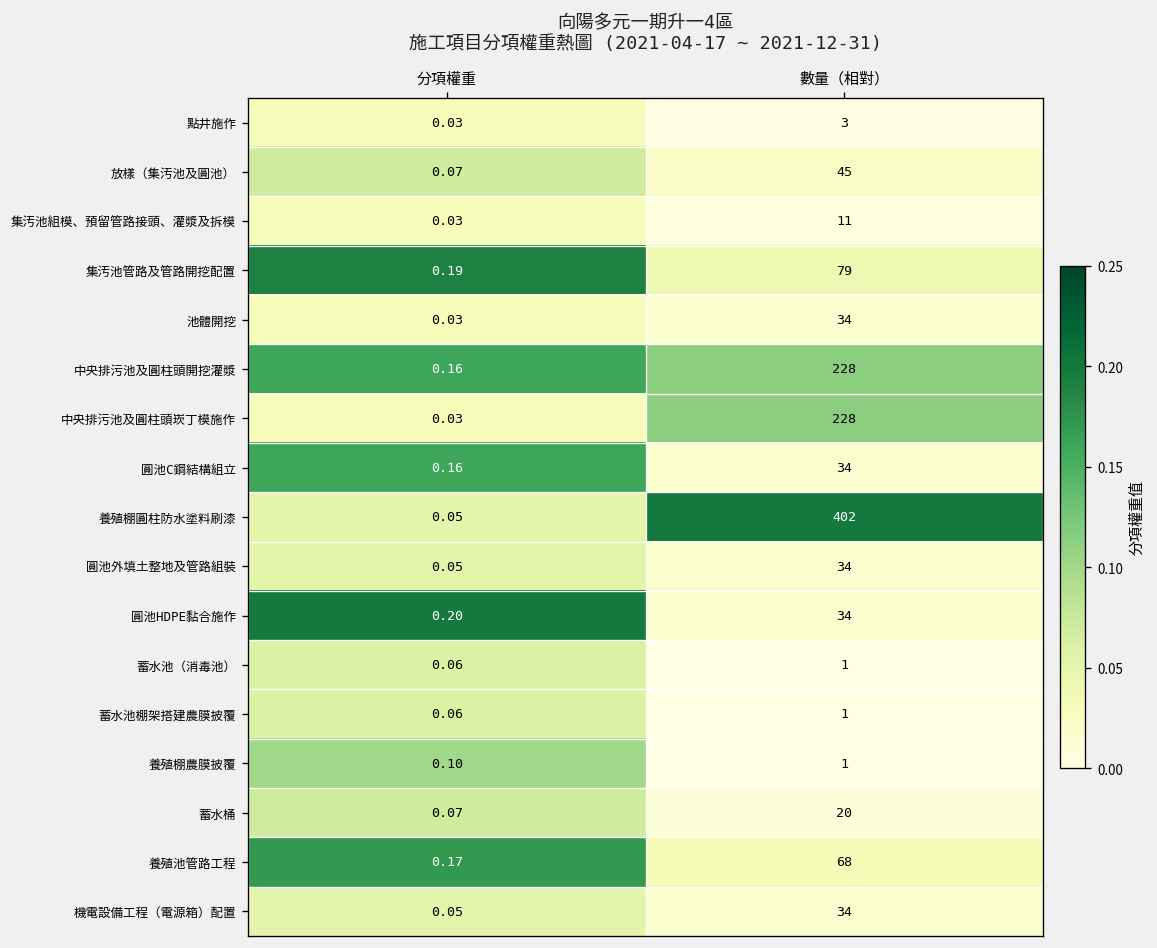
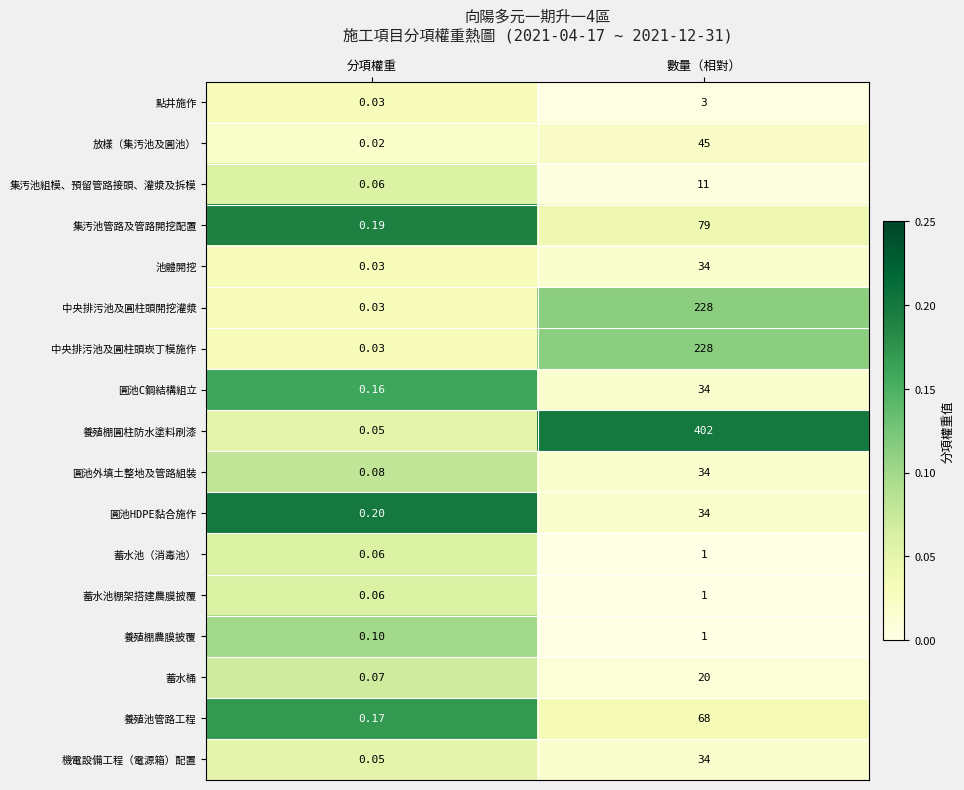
  {
    "點井施作": {
      "分項權重": 0.03,
      "數量（相對）": 3
    },
    "放樣（集汚池及圓池）": {
-     "分項權重": 0.07,
+     "分項權重": 0.02,
      "數量（相對）": 45
    },
    "集汚池組模、預留管路接頭、灌漿及拆模": {
-     "分項權重": 0.03,
+     "分項權重": 0.06,
      "數量（相對）": 11
    },
    "集汚池管路及管路開挖配置": {
      "分項權重": 0.19,
      "數量（相對）": 79
    },
    "池體開挖": {
      "分項權重": 0.03,
      "數量（相對）": 34
    },
    "中央排污池及圓柱頭開挖灌漿": {
-     "分項權重": 0.16,
+     "分項權重": 0.03,
      "數量（相對）": 228
    },
    "中央排污池及圓柱頭崁丁模施作": {
      "分項權重": 0.03,
      "數量（相對）": 228
    },
    "圓池C鋼結構組立": {
      "分項權重": 0.16,
      "數量（相對）": 34
    },
    "養殖棚圓柱防水塗料刷漆": {
      "分項權重": 0.05,
      "數量（相對）": 402
    },
    "圓池外填土整地及管路組裝": {
-     "分項權重": 0.05,
+     "分項權重": 0.08,
      "數量（相對）": 34
    },
    "圓池HDPE黏合施作": {
      "分項權重": 0.20,
      "數量（相對）": 34
    },
    "蓄水池（消毒池）": {
      "分項權重": 0.06,
      "數量（相對）": 1
    },
    "蓄水池棚架搭建農膜披覆": {
      "分項權重": 0.06,
      "數量（相對）": 1
    },
    "養殖棚農膜披覆": {
      "分項權重": 0.10,
      "數量（相對）": 1
    },
    "蓄水桶": {
      "分項權重": 0.07,
      "數量（相對）": 20
    },
    "養殖池管路工程": {
      "分項權重": 0.17,
      "數量（相對）": 68
    },
    "機電設備工程（電源箱）配置": {
      "分項權重": 0.05,
      "數量（相對）": 34
    }
  }
